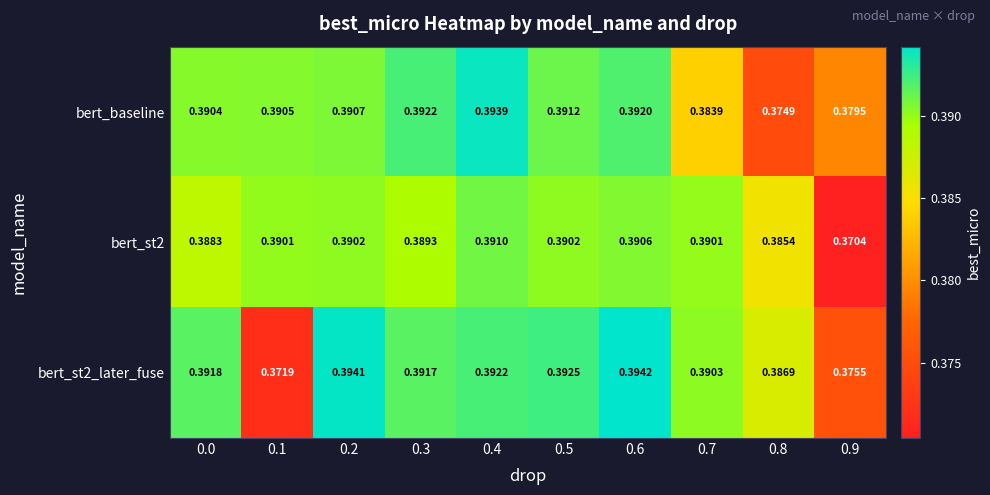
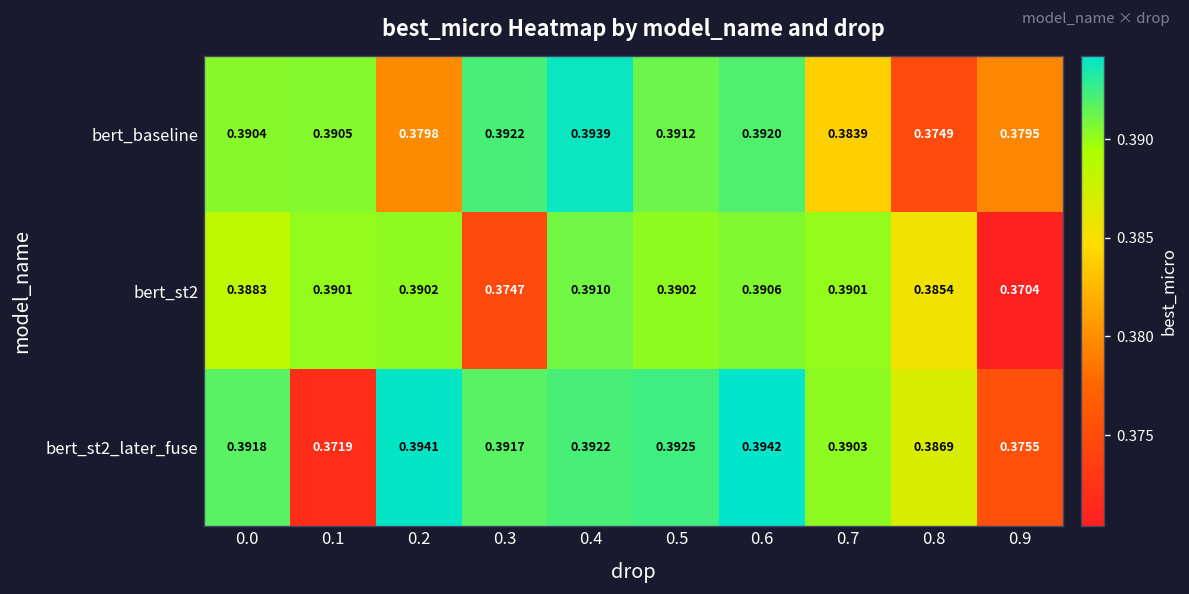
  {
    "bert_baseline": {
      "0.0": 0.3904,
      "0.1": 0.3905,
-     "0.2": 0.3907,
+     "0.2": 0.3798,
      "0.3": 0.3922,
      "0.4": 0.3939,
      "0.5": 0.3912,
      "0.6": 0.3920,
      "0.7": 0.3839,
      "0.8": 0.3749,
      "0.9": 0.3795
    },
    "bert_st2": {
      "0.0": 0.3883,
      "0.1": 0.3901,
      "0.2": 0.3902,
-     "0.3": 0.3893,
+     "0.3": 0.3747,
      "0.4": 0.3910,
      "0.5": 0.3902,
      "0.6": 0.3906,
      "0.7": 0.3901,
      "0.8": 0.3854,
      "0.9": 0.3704
    },
    "bert_st2_later_fuse": {
      "0.0": 0.3918,
      "0.1": 0.3719,
      "0.2": 0.3941,
      "0.3": 0.3917,
      "0.4": 0.3922,
      "0.5": 0.3925,
      "0.6": 0.3942,
      "0.7": 0.3903,
      "0.8": 0.3869,
      "0.9": 0.3755
    }
  }
